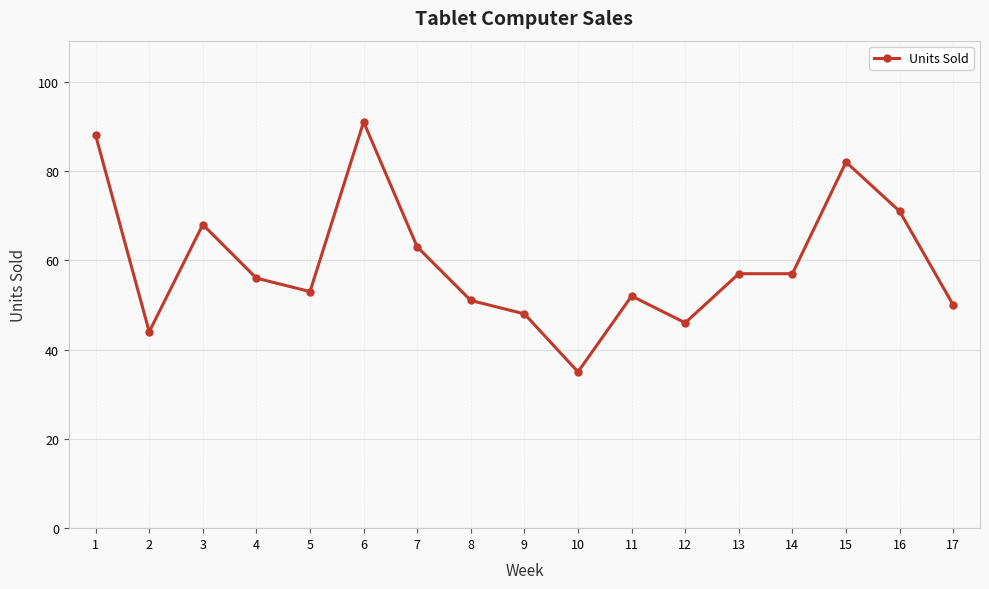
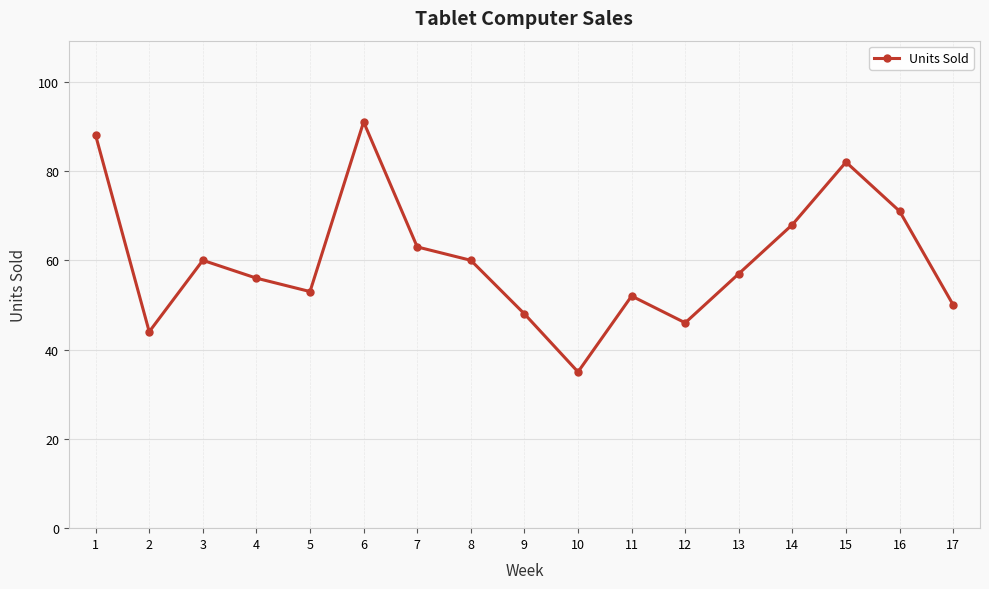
  {
    "1": 88,
    "2": 44,
-   "3": 68,
+   "3": 60,
    "4": 56,
    "5": 53,
    "6": 91,
    "7": 63,
-   "8": 51,
+   "8": 60,
    "9": 48,
    "10": 35,
    "11": 52,
    "12": 46,
    "13": 57,
-   "14": 57,
+   "14": 68,
    "15": 82,
    "16": 71,
    "17": 50
  }
